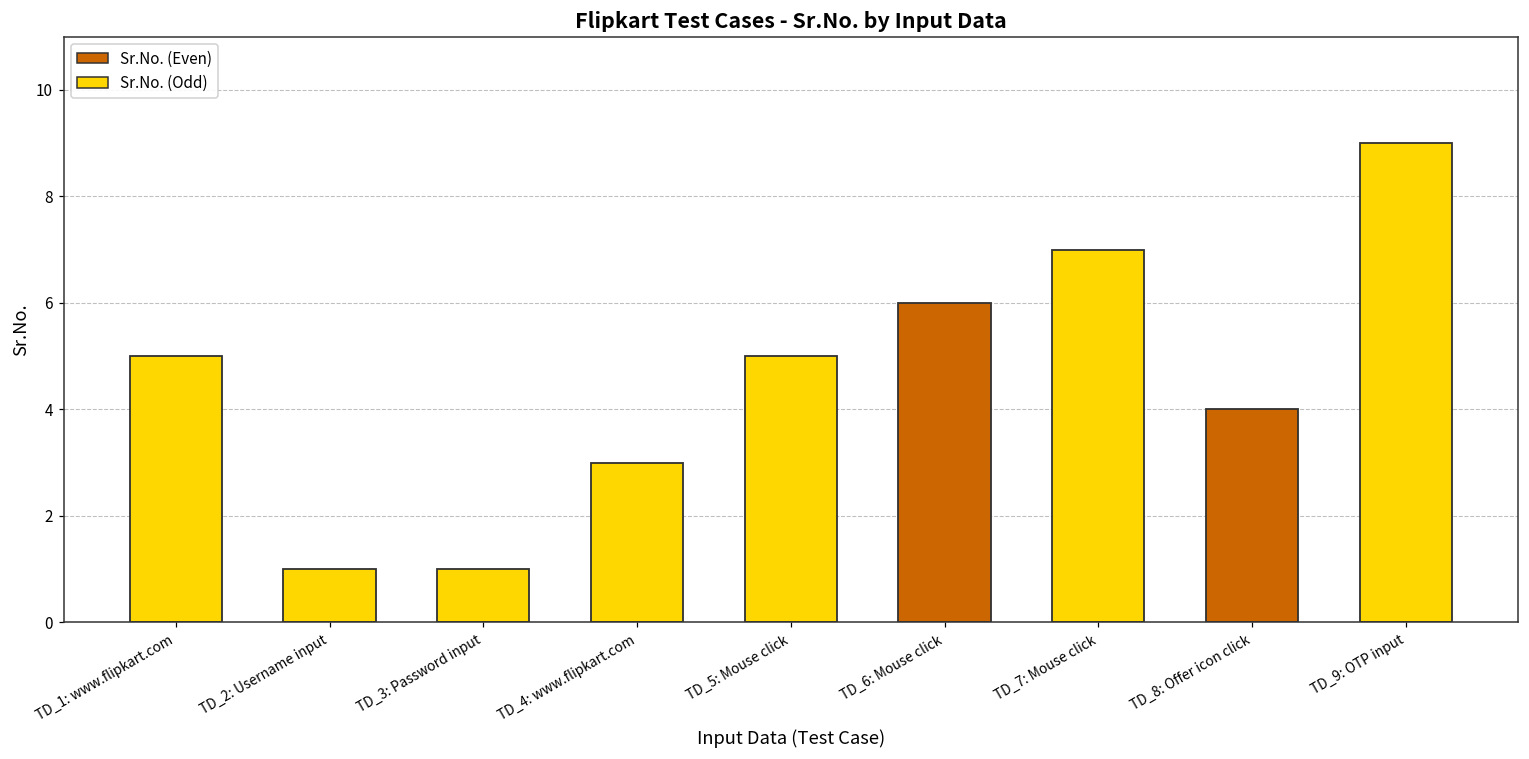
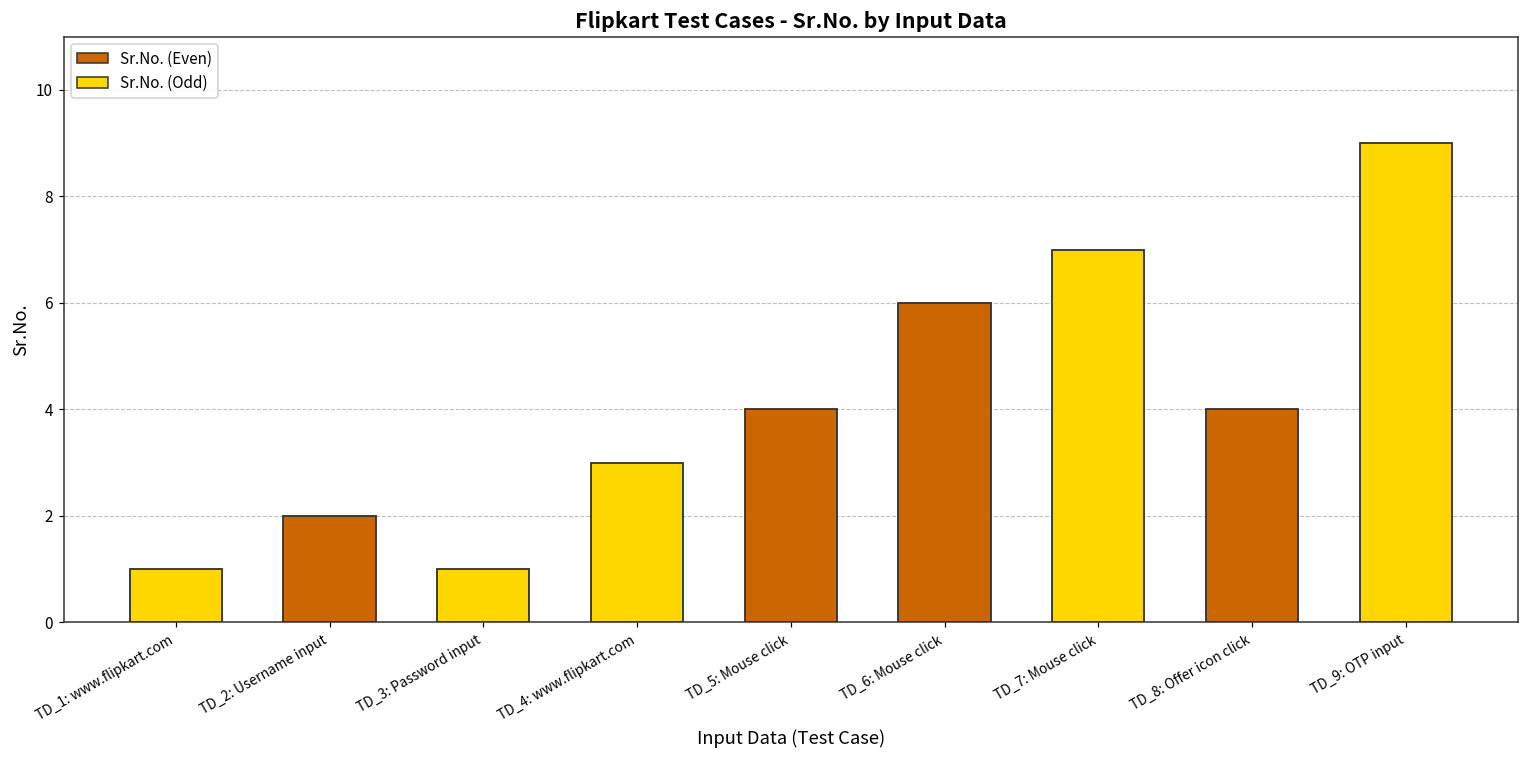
  {
-   "TD_1: www.flipkart.com": 5,
-   "TD_2: Username input": 1,
+   "TD_1: www.flipkart.com": 1,
+   "TD_2: Username input": 2,
    "TD_3: Password input": 1,
    "TD_4: www.flipkart.com": 3,
-   "TD_5: Mouse click": 5,
+   "TD_5: Mouse click": 4,
    "TD_6: Mouse click": 6,
    "TD_7: Mouse click": 7,
    "TD_8: Offer icon click": 4,
    "TD_9: OTP input": 9
  }
